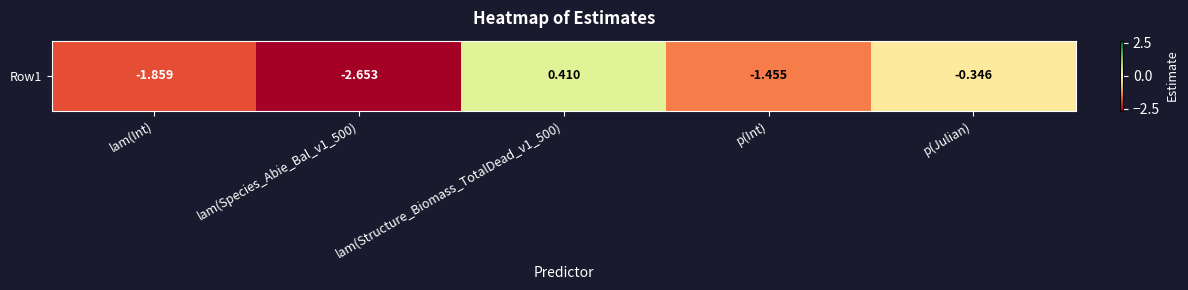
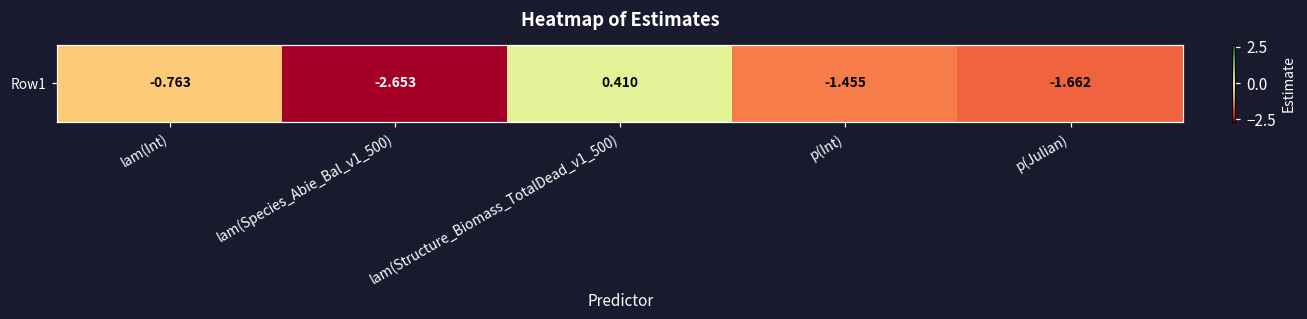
  {
    "Row1": {
-     "lam(Int)": -1.859,
+     "lam(Int)": -0.763,
      "lam(Species_Abie_Bal_v1_500)": -2.653,
      "lam(Structure_Biomass_TotalDead_v1_500)": 0.410,
      "p(Int)": -1.455,
-     "p(Julian)": -0.346
+     "p(Julian)": -1.662
    }
  }
